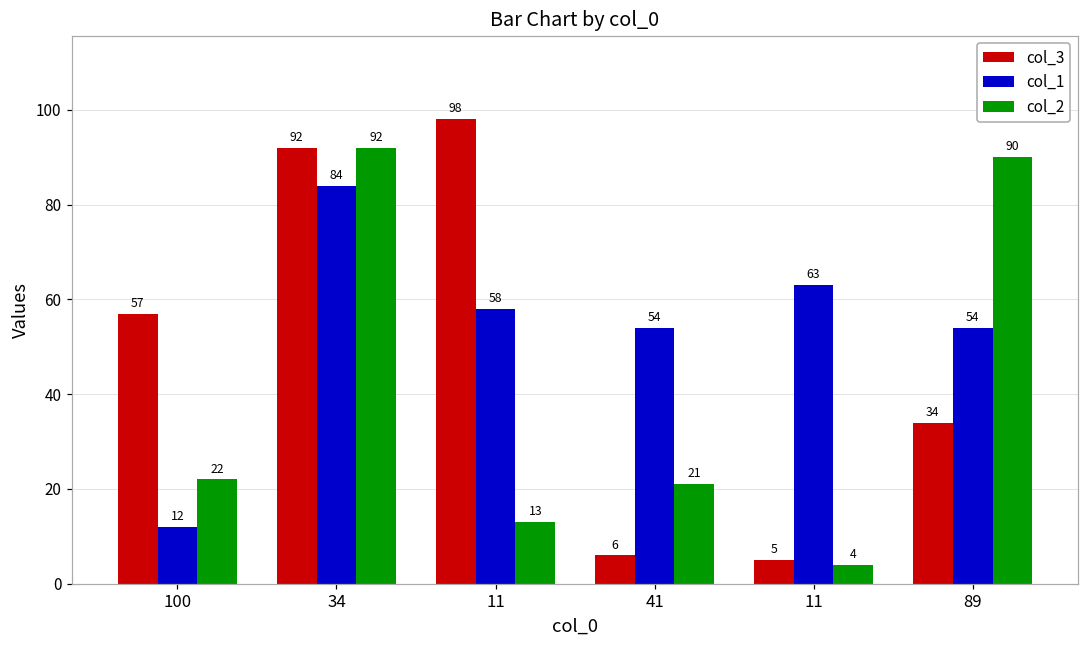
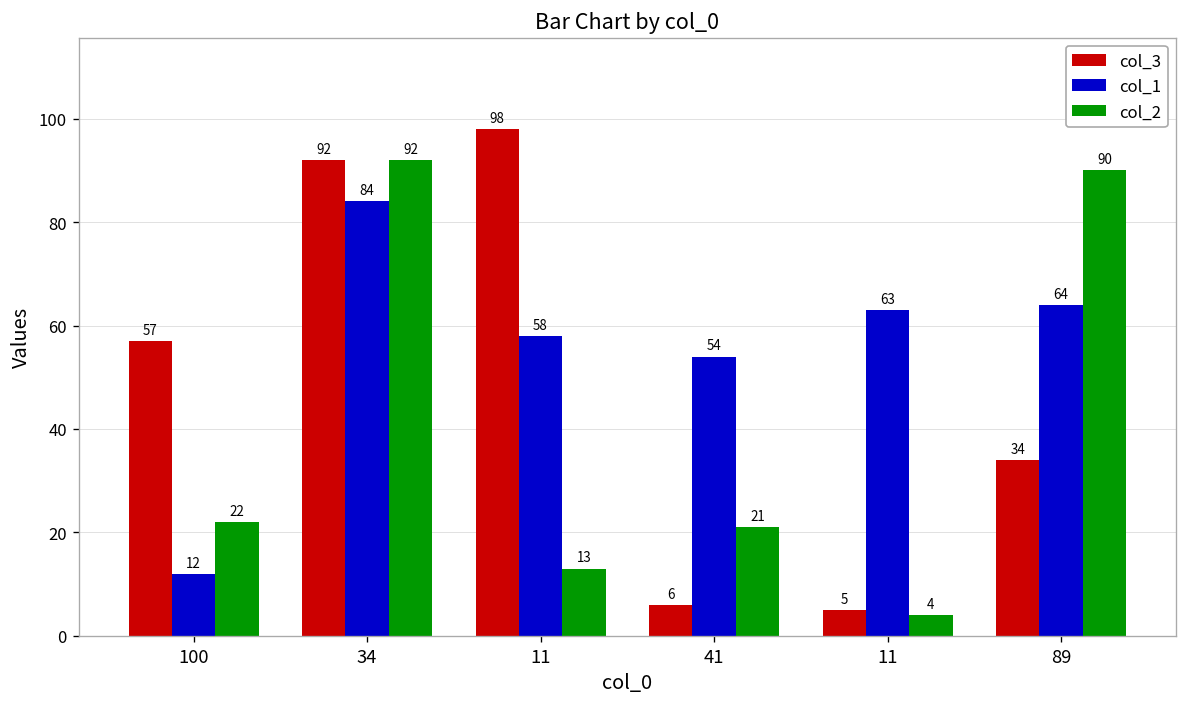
  {
    "col_3": {
      "100": 57,
      "34": 92,
      "41": 6,
      "89": 34
    },
    "col_1": {
      "100": 12,
      "34": 84,
      "41": 54,
-     "89": 54
+     "89": 64
    },
    "col_2": {
      "100": 22,
      "34": 92,
      "41": 21,
      "89": 90
    }
  }
